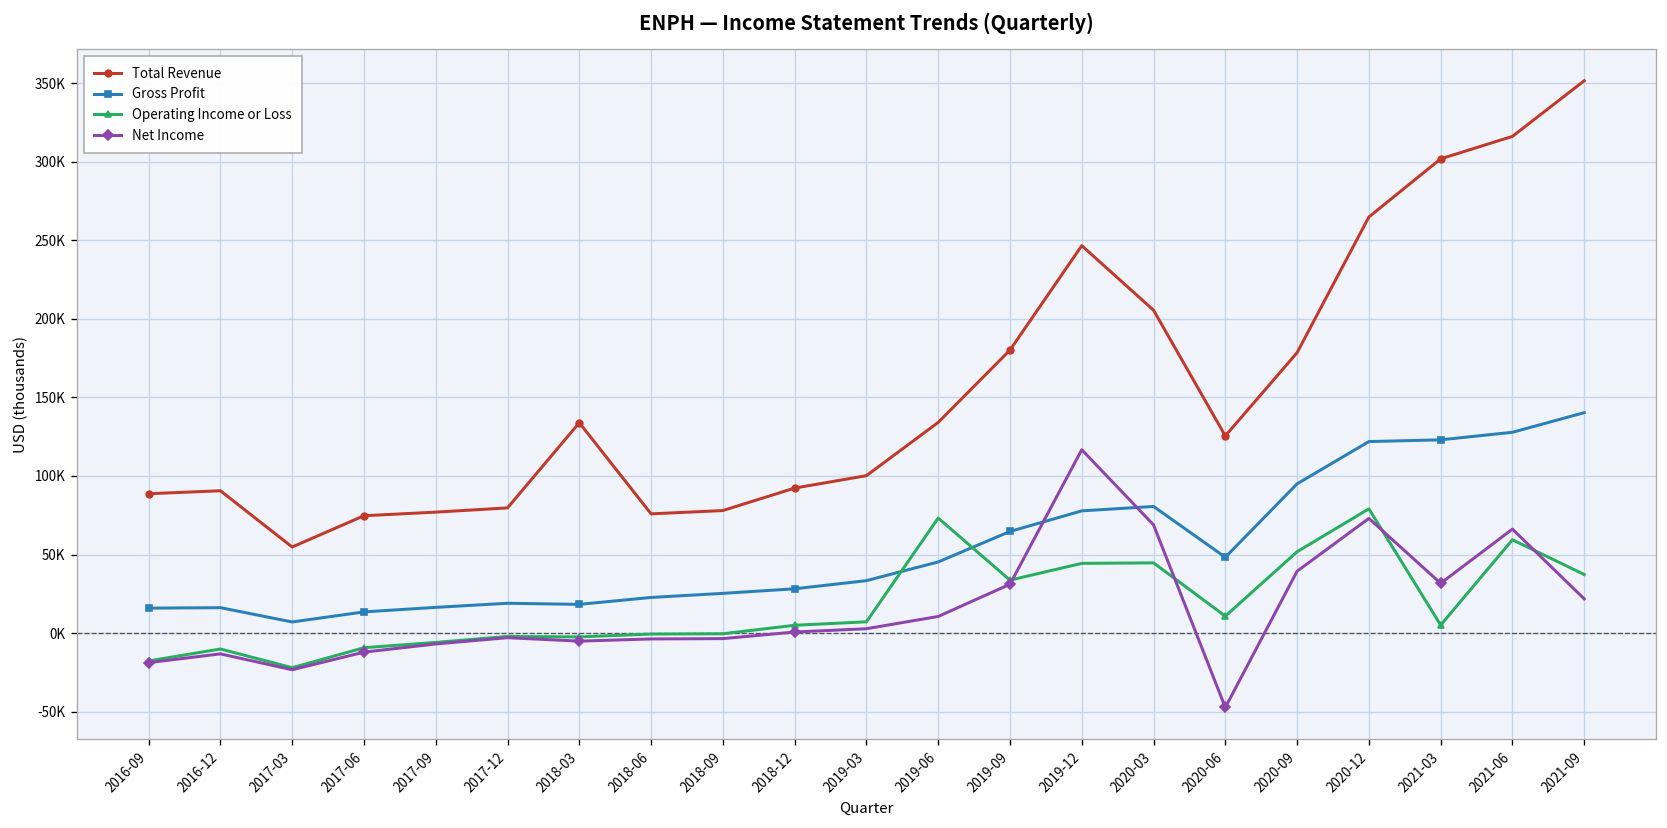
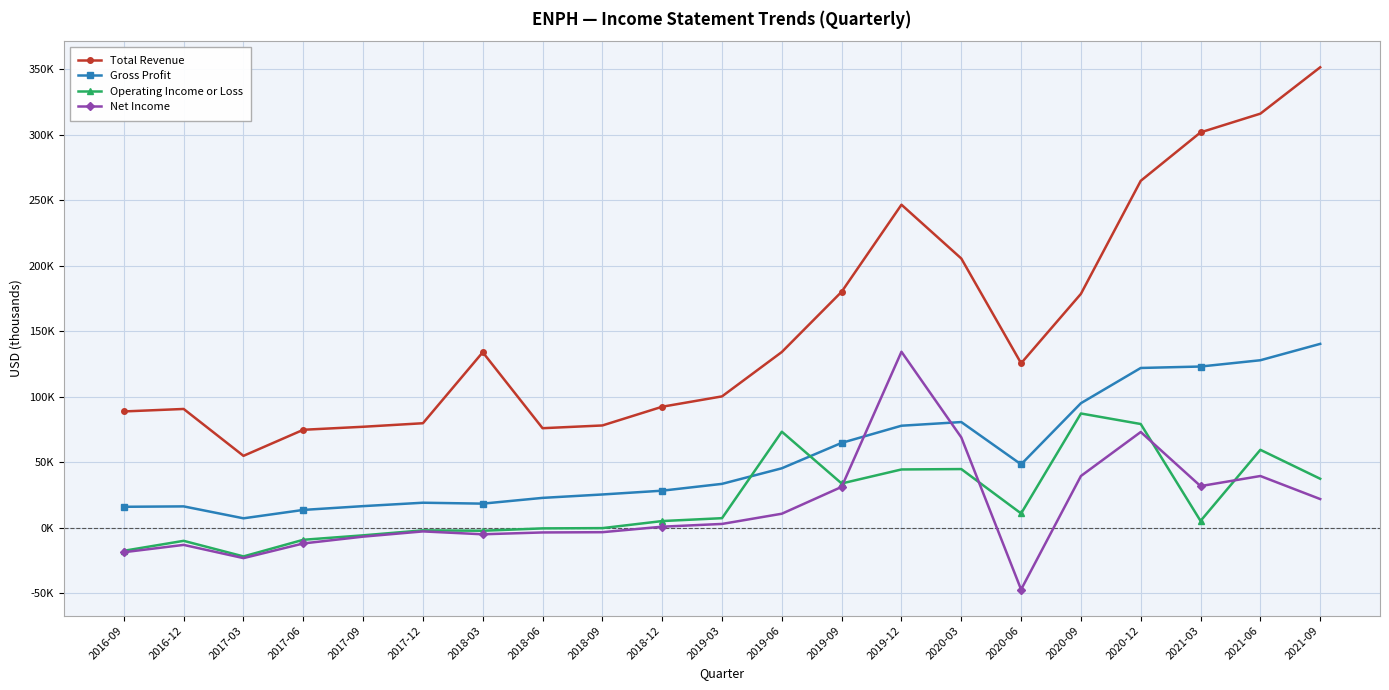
  {
    "Total Revenue": {
      "2016-09": 89000,
      "2016-12": 91000,
      "2017-03": 55000,
      "2017-06": 75000,
      "2017-09": 77000,
      "2017-12": 80000,
      "2018-03": 134000,
      "2018-06": 76000,
      "2018-09": 78000,
      "2018-12": 92000,
      "2019-03": 100000,
      "2019-06": 134000,
      "2019-09": 180000,
      "2019-12": 247000,
      "2020-03": 206000,
      "2020-06": 126000,
      "2020-09": 179000,
      "2020-12": 265000,
      "2021-03": 302000,
      "2021-06": 316000,
      "2021-09": 352000
    },
    "Gross Profit": {
      "2016-09": 16000,
      "2016-12": 16000,
      "2017-03": 7000,
      "2017-06": 14000,
      "2017-09": 16000,
      "2017-12": 19000,
      "2018-03": 18000,
      "2018-06": 23000,
      "2018-09": 25000,
      "2018-12": 28000,
      "2019-03": 33000,
      "2019-06": 45000,
      "2019-09": 65000,
      "2019-12": 78000,
      "2020-03": 81000,
      "2020-06": 48000,
      "2020-09": 95000,
      "2020-12": 122000,
      "2021-03": 123000,
      "2021-06": 128000,
      "2021-09": 140000
    },
    "Operating Income or Loss": {
      "2016-12": -10000,
      "2017-06": -9000,
      "2018-03": -2000,
      "2018-06": -1000,
      "2018-09": 0,
      "2018-12": 5000,
      "2019-03": 7000,
      "2019-06": 73000,
      "2019-09": 34000,
      "2019-12": 44000,
      "2020-03": 45000,
      "2020-06": 11000,
-     "2020-09": 52000,
+     "2020-09": 87000,
      "2020-12": 79000,
      "2021-03": 5000,
      "2021-06": 59000,
      "2021-09": 37000
    },
    "Net Income": {
      "2016-12": -13000,
      "2017-06": -12000,
      "2018-03": -5000,
      "2018-06": -4000,
      "2018-09": -4000,
      "2018-12": 1000,
      "2019-03": 3000,
      "2019-06": 11000,
      "2019-09": 31000,
-     "2019-12": 117000,
+     "2019-12": 134000,
      "2020-03": 69000,
      "2020-06": -47000,
      "2020-09": 39000,
      "2020-12": 73000,
      "2021-03": 32000,
-     "2021-06": 66000,
+     "2021-06": 39000,
      "2021-09": 22000
    }
  }
